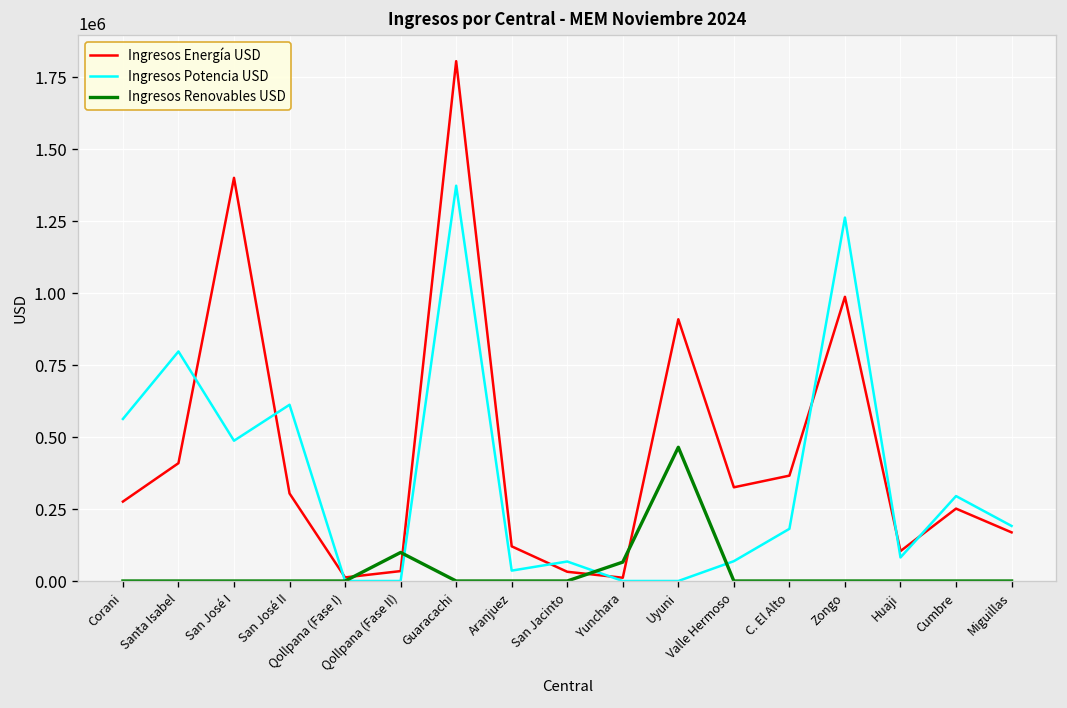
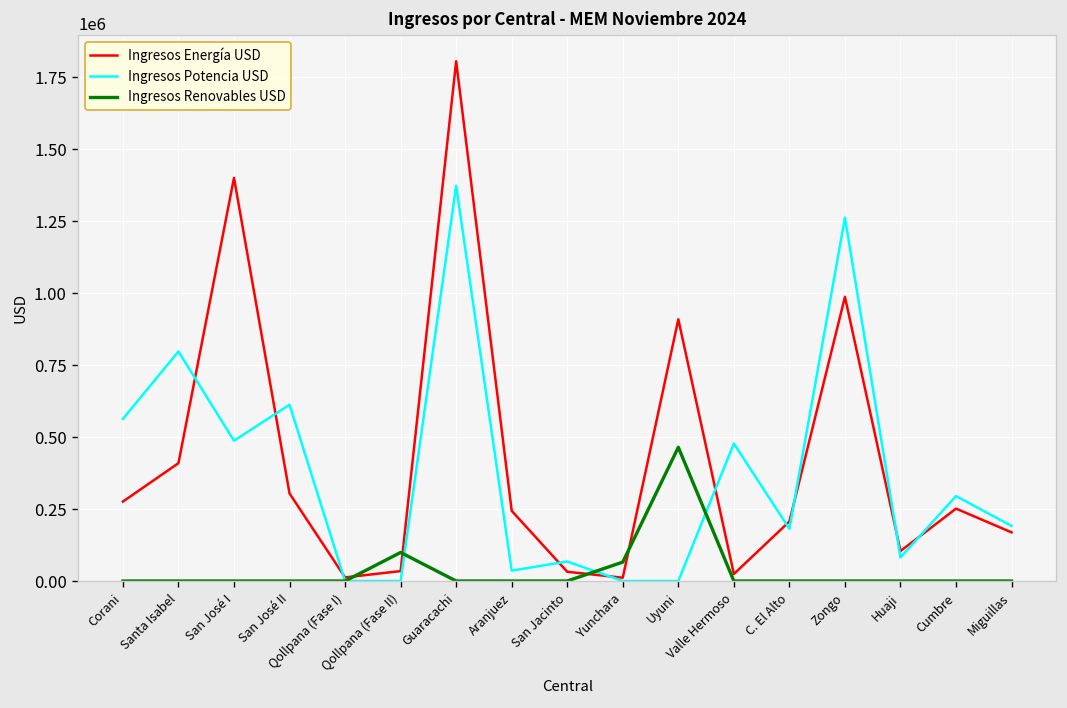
  {
    "Ingresos Energía USD": {
      "Corani": 280000,
      "Santa Isabel": 410000,
      "San José I": 1400000,
      "San José II": 300000,
      "Qollpana (Fase I)": 10000,
      "Qollpana (Fase II)": 30000,
      "Guaracachi": 1810000,
-     "Aranjuez": 120000,
+     "Aranjuez": 240000,
      "San Jacinto": 30000,
      "Yunchara": 10000,
      "Uyuni": 910000,
-     "Valle Hermoso": 330000,
-     "C. El Alto": 370000,
+     "Valle Hermoso": 20000,
+     "C. El Alto": 210000,
      "Zongo": 990000,
      "Huaji": 100000,
      "Cumbre": 250000,
      "Miguillas": 170000
    },
    "Ingresos Potencia USD": {
      "Corani": 560000,
      "Santa Isabel": 800000,
      "San José I": 490000,
      "San José II": 610000,
      "Qollpana (Fase II)": 0,
      "Guaracachi": 1370000,
      "Aranjuez": 40000,
      "San Jacinto": 70000,
      "Yunchara": 0,
      "Uyuni": 0,
-     "Valle Hermoso": 70000,
+     "Valle Hermoso": 480000,
      "C. El Alto": 180000,
      "Zongo": 1260000,
      "Huaji": 80000,
      "Cumbre": 300000,
      "Miguillas": 190000
    },
    "Ingresos Renovables USD": {
      "Corani": 0,
      "Santa Isabel": 0,
      "San José I": 0,
      "San José II": 0,
      "Qollpana (Fase II)": 100000,
      "Guaracachi": 0,
      "Aranjuez": 0,
      "San Jacinto": 0,
      "Yunchara": 70000,
      "Uyuni": 460000,
      "Valle Hermoso": 0,
      "C. El Alto": 0,
      "Zongo": 0,
      "Huaji": 0,
      "Cumbre": 0,
      "Miguillas": 0
    }
  }
